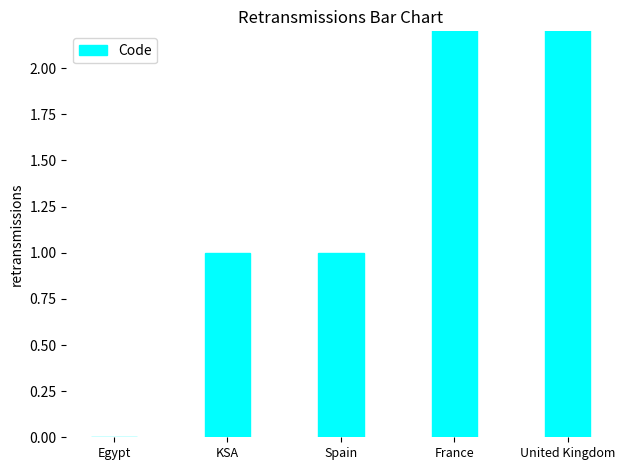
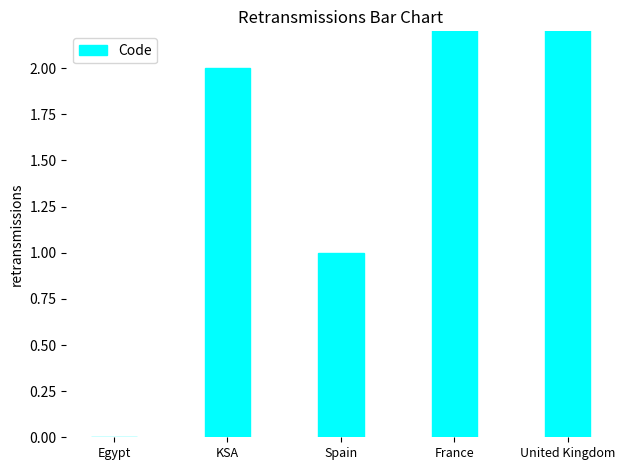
  {
    "Egypt": 0,
-   "KSA": 1,
+   "KSA": 2,
    "Spain": 1
  }
